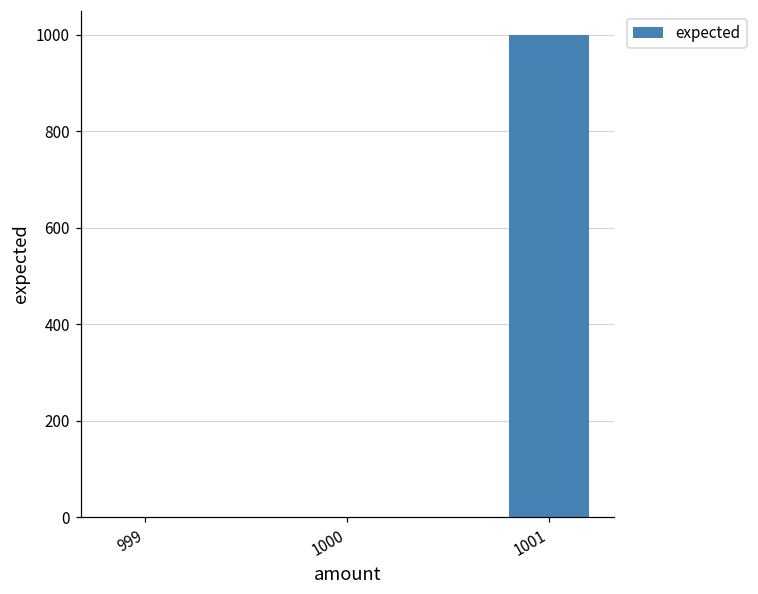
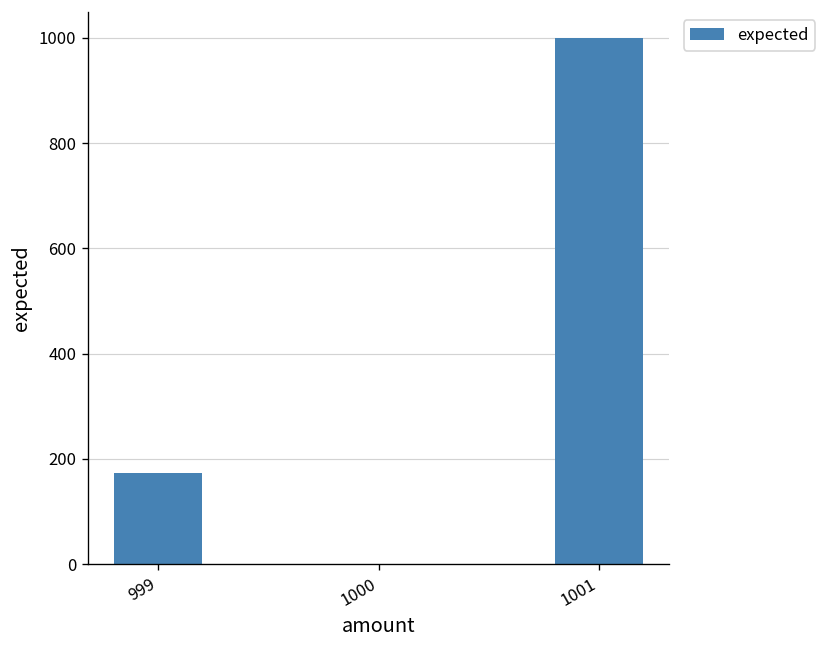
  {
-   "999": 0,
+   "999": 170,
    "1000": 0,
    "1001": 1000
  }
